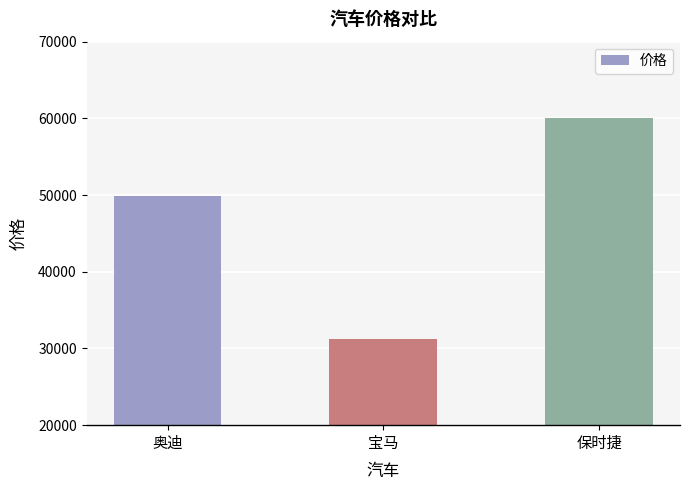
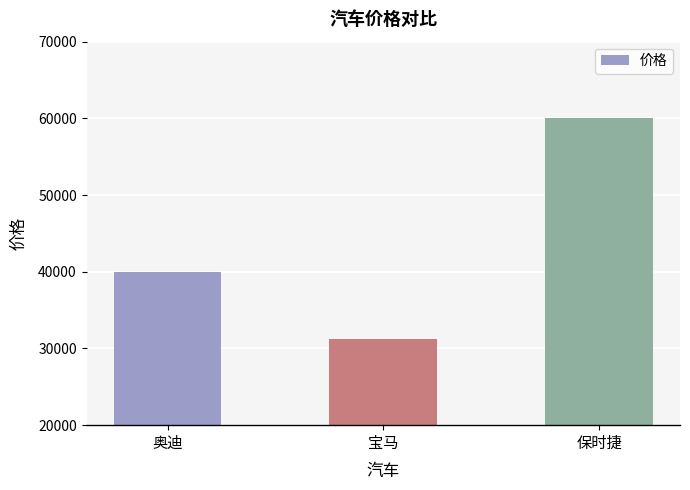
  {
-   "奥迪": 50000,
+   "奥迪": 40000,
    "宝马": 31000,
    "保时捷": 60000
  }
